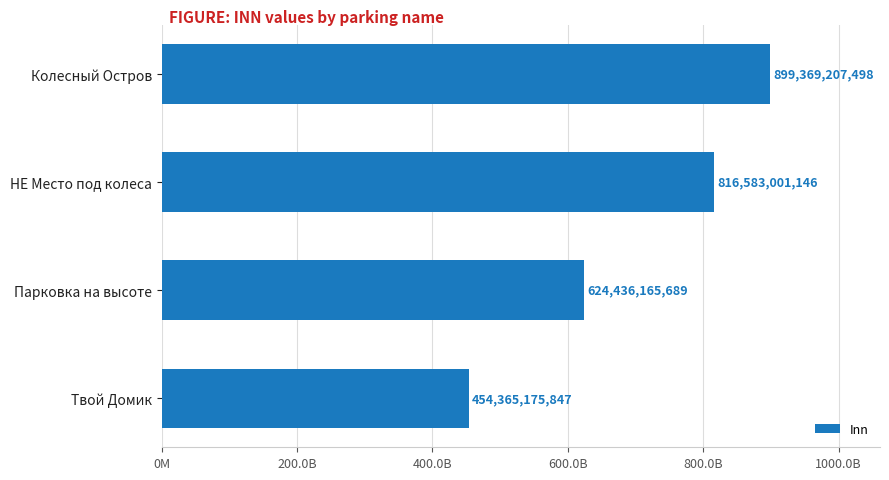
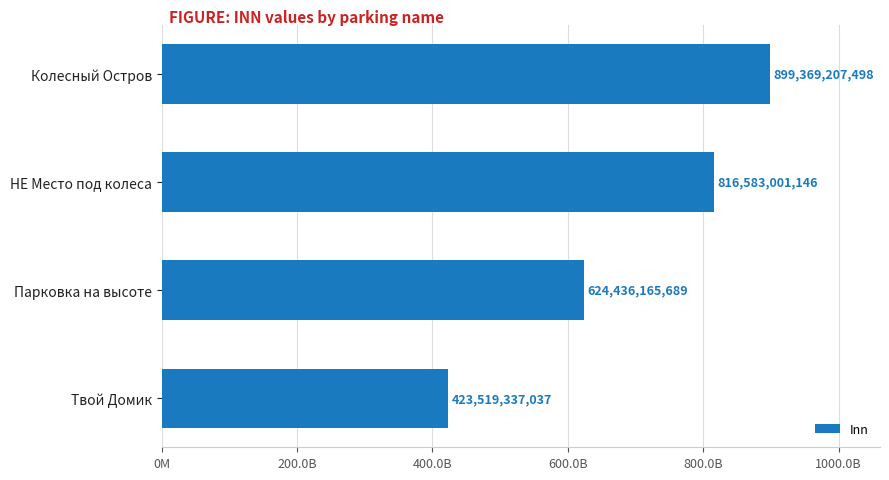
  {
    "Колесный Остров": "899,369,207,498",
    "НЕ Место под колеса": "816,583,001,146",
    "Парковка на высоте": "624,436,165,689",
-   "Твой Домик": "454,365,175,847"
+   "Твой Домик": "423,519,337,037"
  }
